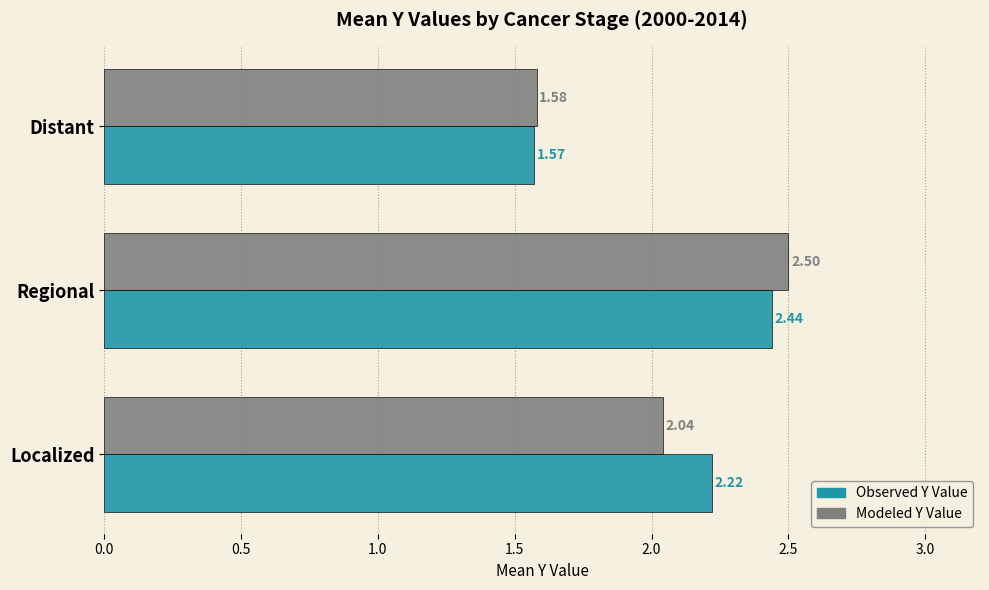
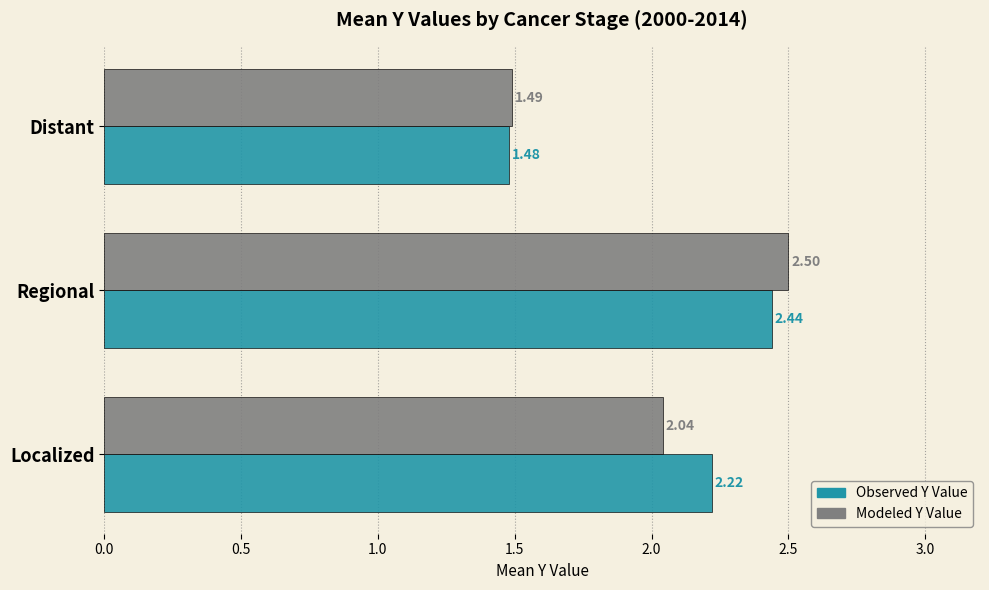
  {
    "Observed Y Value": {
-     "Distant": 1.57,
+     "Distant": 1.48,
      "Regional": 2.44,
      "Localized": 2.22
    },
    "Modeled Y Value": {
-     "Distant": 1.58,
+     "Distant": 1.49,
      "Regional": 2.50,
      "Localized": 2.04
    }
  }
